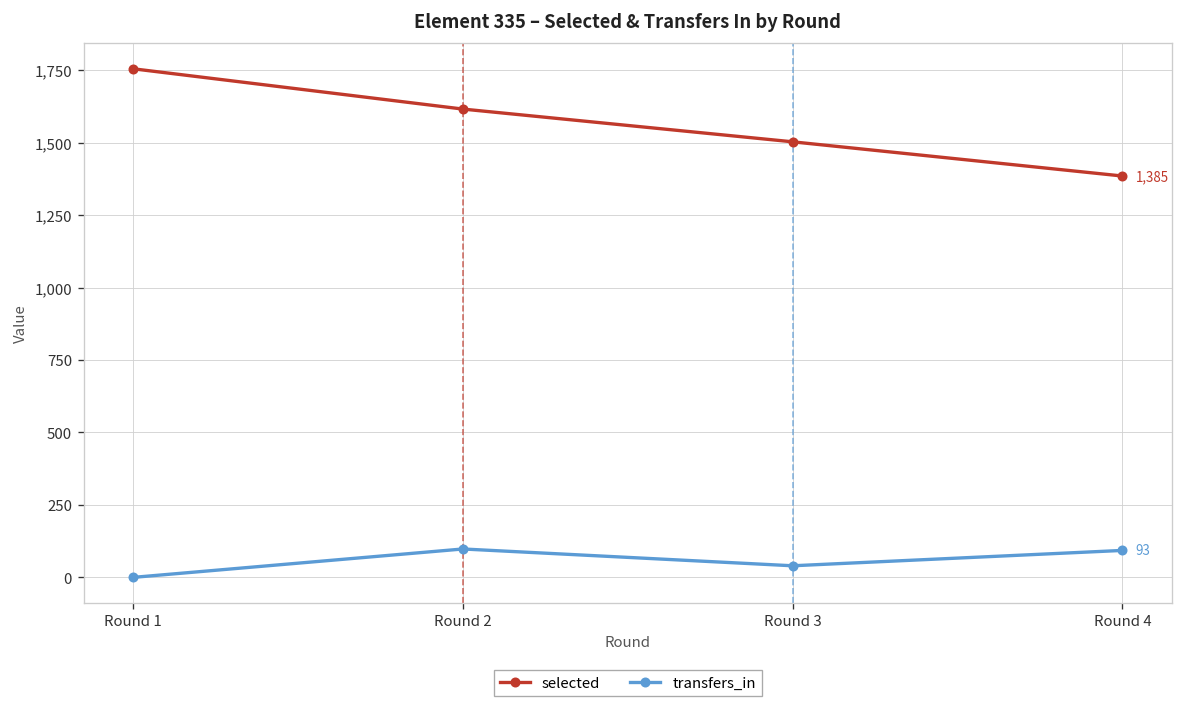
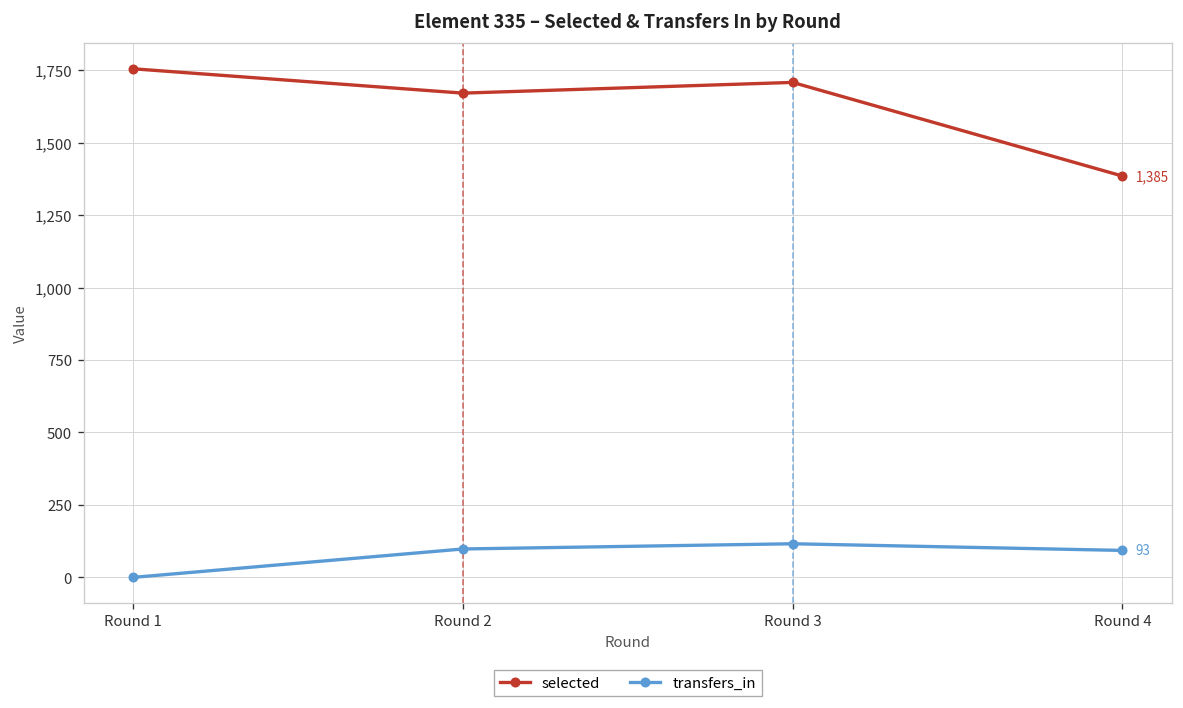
  {
    "selected": {
      "Round 1": "1,760",
-     "Round 2": "1,620",
-     "Round 3": "1,500"
+     "Round 2": "1,670",
+     "Round 3": "1,710"
    },
    "transfers_in": {
      "Round 1": "0",
      "Round 2": "100",
-     "Round 3": "40"
+     "Round 3": "120"
    }
  }
